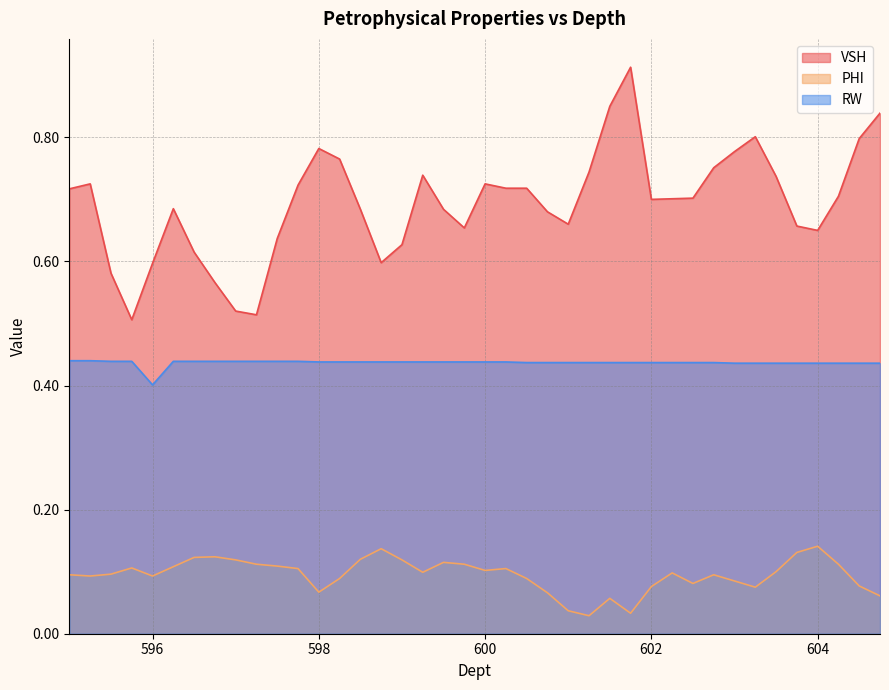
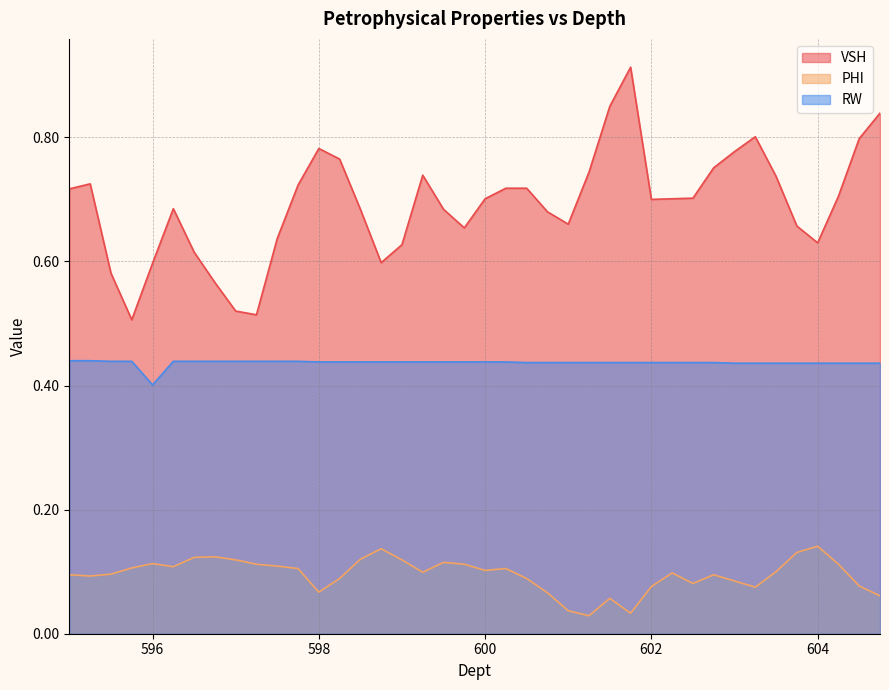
  {
    "VSH": {
      "596": 0.60,
      "598": 0.78,
-     "600": 0.73,
+     "600": 0.70,
      "602": 0.70,
-     "604": 0.65
+     "604": 0.63
    },
    "PHI": {
-     "596": 0.09,
+     "596": 0.11,
      "598": 0.07,
      "600": 0.10,
      "602": 0.08,
      "604": 0.14
    },
    "RW": {
      "596": 0.40,
      "598": 0.44,
      "600": 0.44,
      "602": 0.44,
      "604": 0.44
    }
  }
